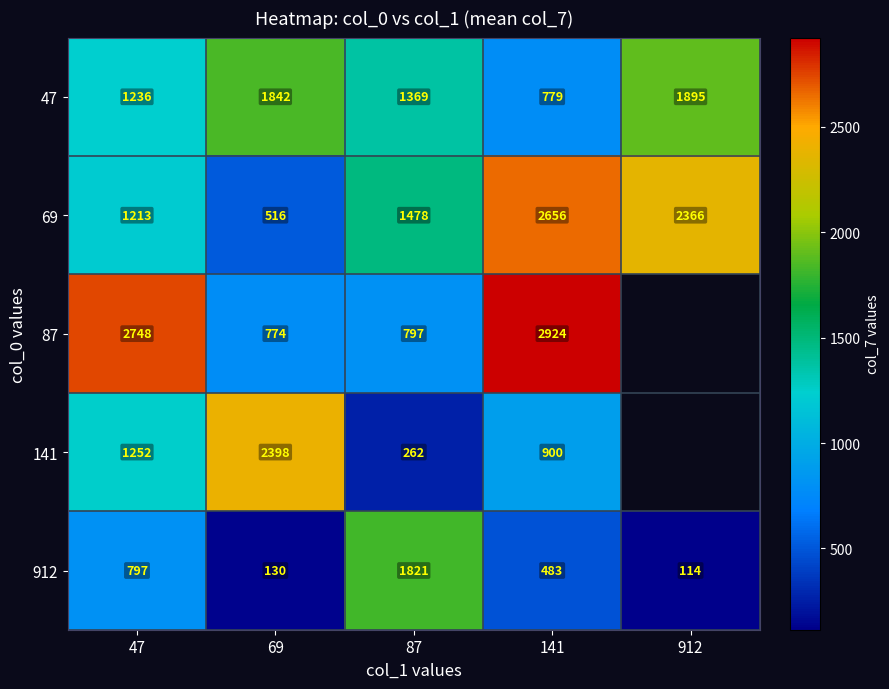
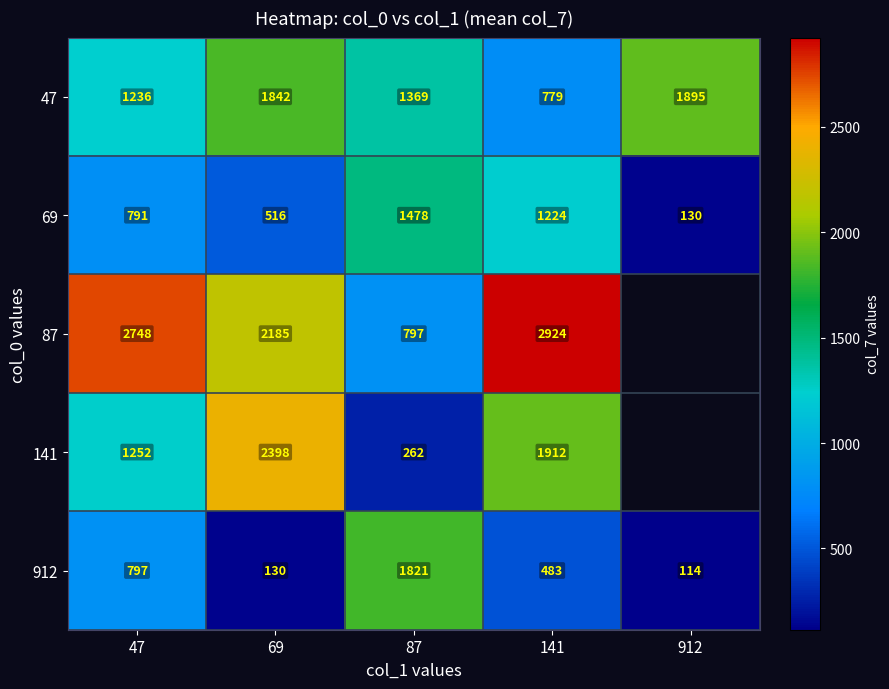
  {
    "69": {
-     "47": 1213,
-     "141": 2656,
-     "912": 2366
+     "47": 791,
+     "141": 1224,
+     "912": 130
    },
    "87": {
-     "69": 774
+     "69": 2185
    },
    "141": {
-     "141": 900
+     "141": 1912
    }
  }
